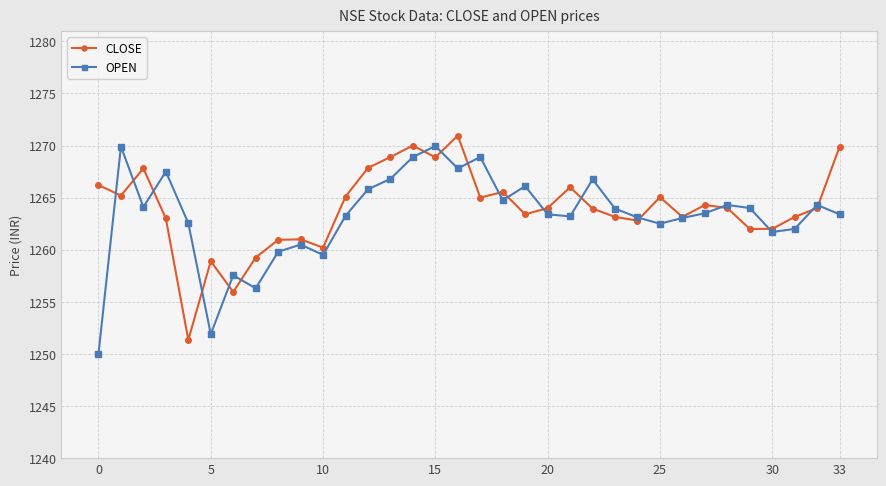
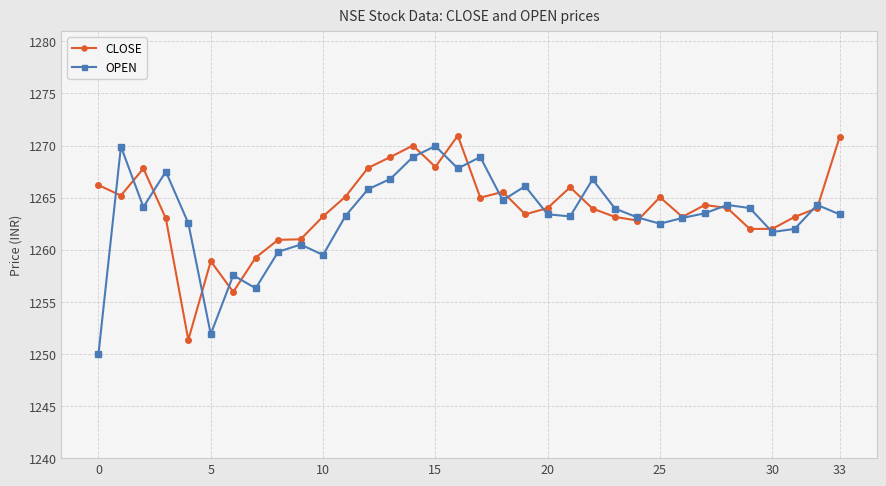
  {
    "CLOSE": {
      "0": 1266.2,
      "5": 1258.9,
-     "10": 1260.2,
-     "15": 1268.9,
+     "10": 1263.2,
+     "15": 1268.0,
      "20": 1264.0,
      "25": 1265.0,
      "30": 1262.0,
-     "33": 1269.9
+     "33": 1270.8
    },
    "OPEN": {
      "0": 1250.0,
      "5": 1251.9,
      "10": 1259.5,
      "15": 1270.0,
      "20": 1263.4,
      "25": 1262.5,
      "30": 1261.7,
      "33": 1263.4
    }
  }
